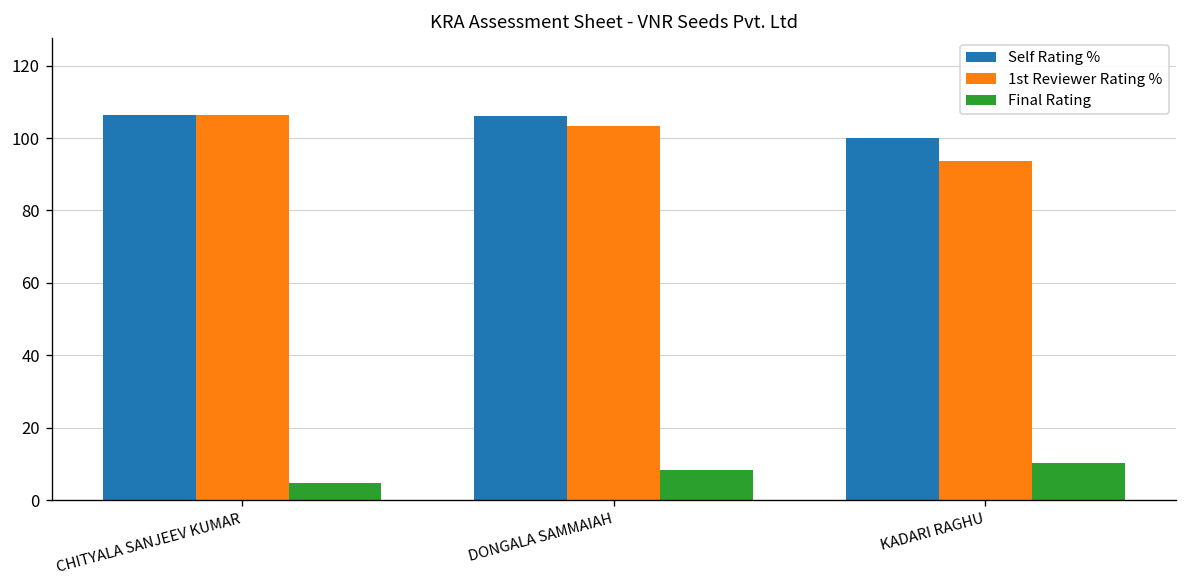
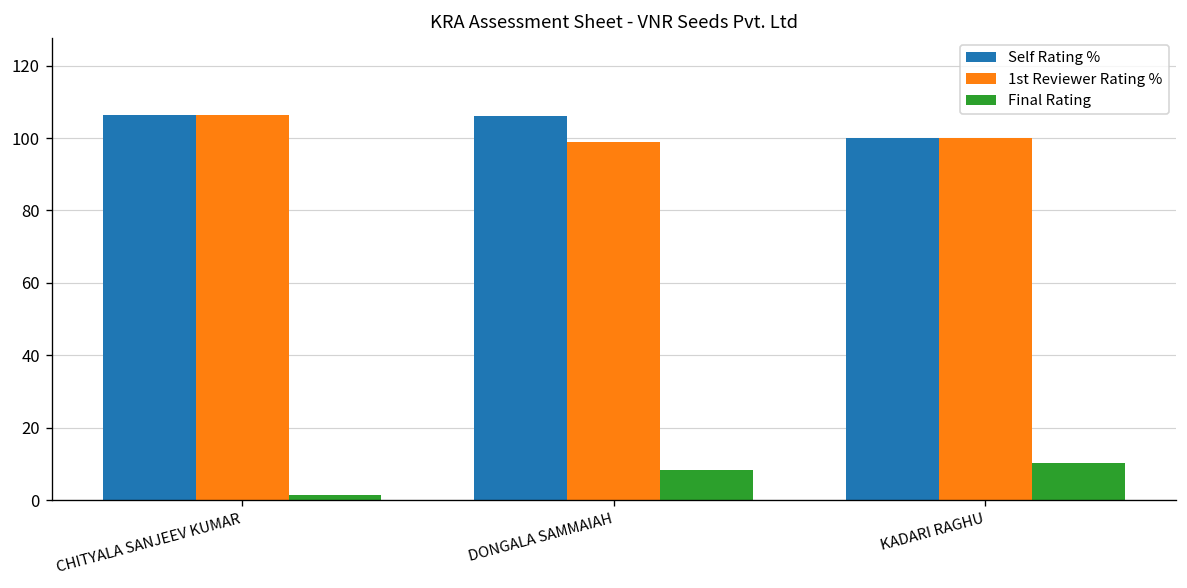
  {
    "Self Rating %": {
      "CHITYALA SANJEEV KUMAR": 106,
      "DONGALA SAMMAIAH": 106,
      "KADARI RAGHU": 100
    },
    "1st Reviewer Rating %": {
      "CHITYALA SANJEEV KUMAR": 106,
-     "DONGALA SAMMAIAH": 103,
-     "KADARI RAGHU": 94
+     "DONGALA SAMMAIAH": 99,
+     "KADARI RAGHU": 100
    },
    "Final Rating": {
-     "CHITYALA SANJEEV KUMAR": 5,
+     "CHITYALA SANJEEV KUMAR": 1,
      "DONGALA SAMMAIAH": 8,
      "KADARI RAGHU": 10
    }
  }
